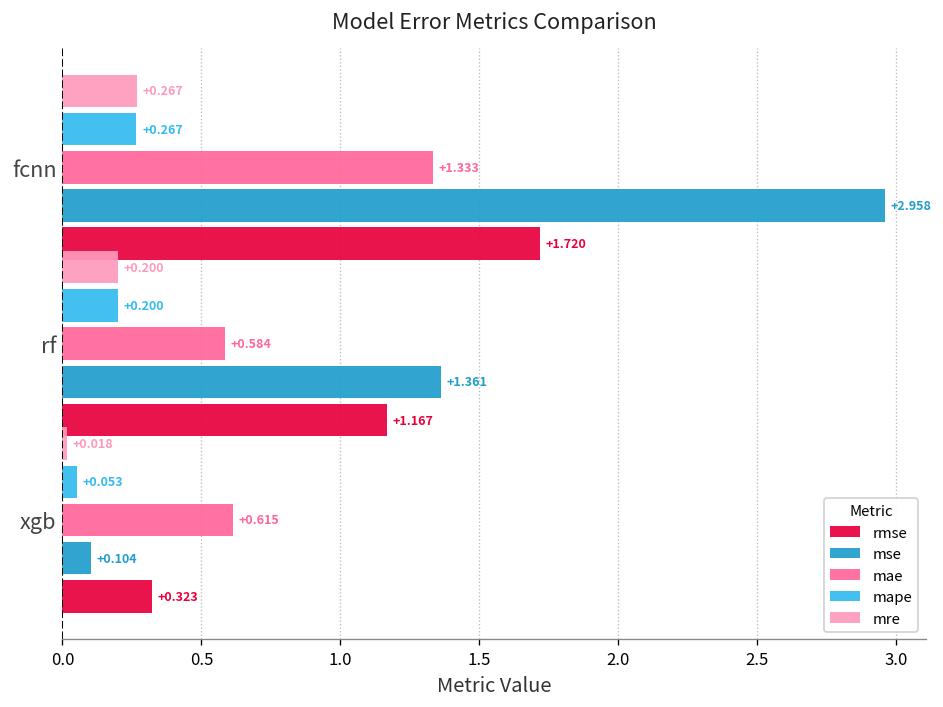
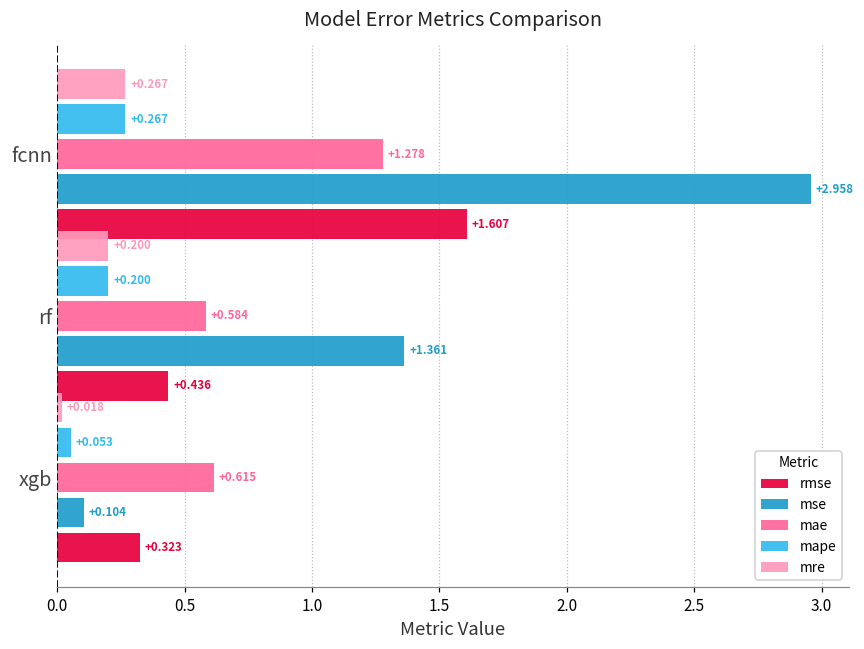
  {
    "rmse": {
-     "fcnn": "+1.720",
-     "rf": "+1.167",
+     "fcnn": "+1.607",
+     "rf": "+0.436",
      "xgb": "+0.323"
    },
    "mae": {
-     "fcnn": "+1.333",
+     "fcnn": "+1.278",
      "rf": "+0.584",
      "xgb": "+0.615"
    },
    "mre": {
      "fcnn": "+0.267",
      "rf": "+0.200",
      "xgb": "+0.018"
    }
  }
